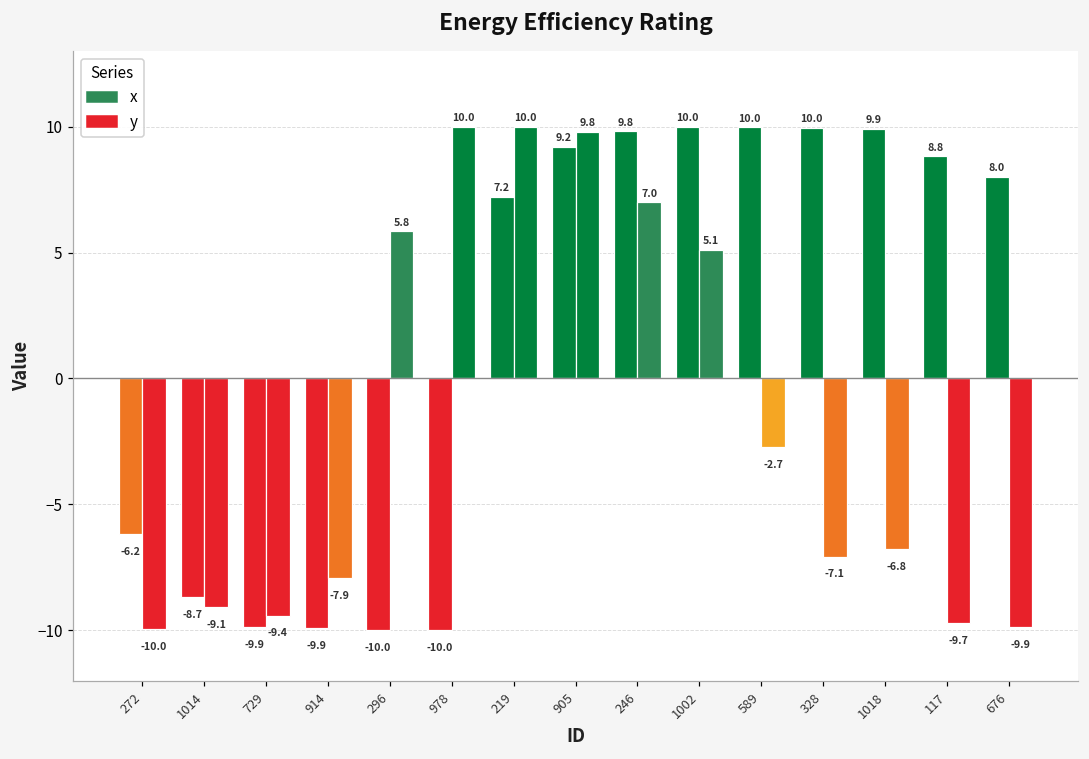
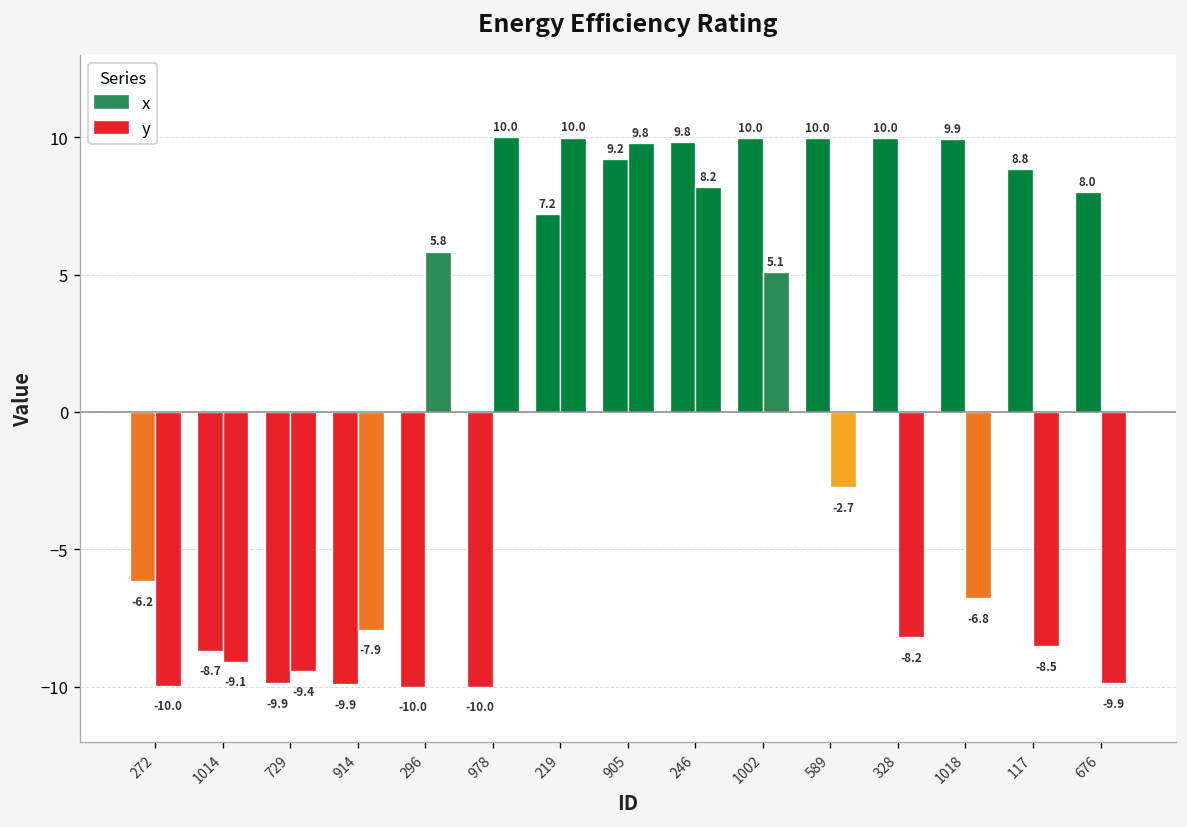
  {
    "y": {
      "272": -10.0,
      "1014": -9.1,
      "729": -9.4,
      "914": -7.9,
      "296": 5.8,
      "978": 10.0,
      "219": 10.0,
      "905": 9.8,
-     "246": 7.0,
+     "246": 8.2,
      "1002": 5.1,
      "589": -2.7,
-     "328": -7.1,
+     "328": -8.2,
      "1018": -6.8,
-     "117": -9.7,
+     "117": -8.5,
      "676": -9.9
    }
  }
